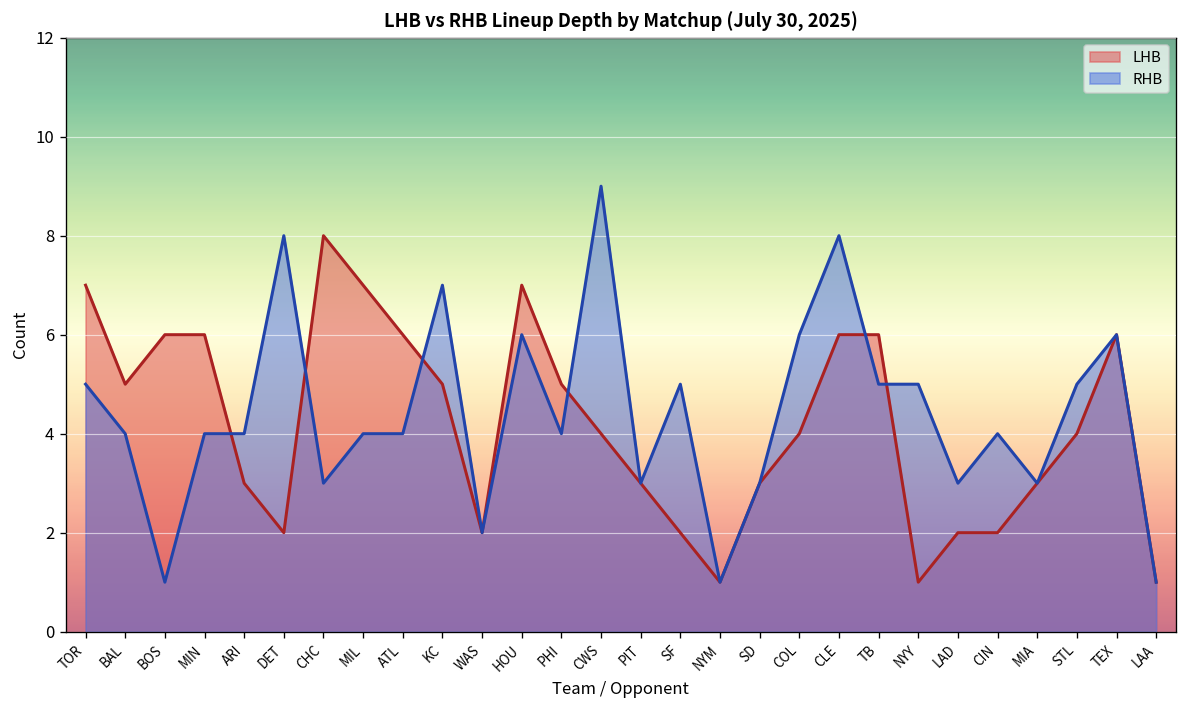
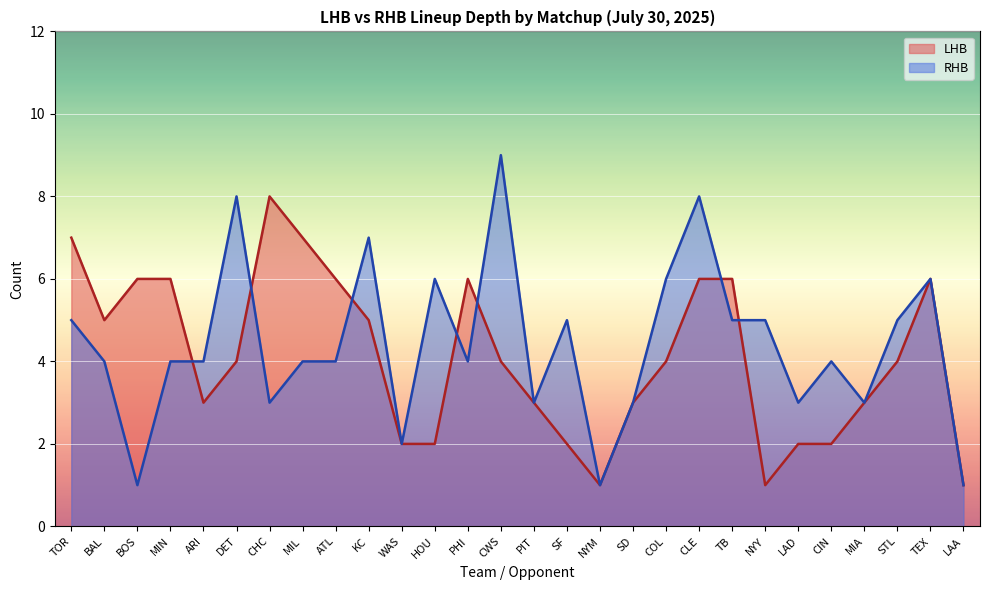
  {
    "LHB": {
      "TOR": 7,
      "BAL": 5,
      "BOS": 6,
      "MIN": 6,
      "ARI": 3,
-     "DET": 2,
+     "DET": 4,
      "CHC": 8,
      "MIL": 7,
      "ATL": 6,
      "KC": 5,
-     "HOU": 7,
-     "PHI": 5,
+     "HOU": 2,
+     "PHI": 6,
      "CWS": 4,
      "SF": 2,
      "COL": 4,
      "CLE": 6,
      "TB": 6,
      "NYY": 1,
      "LAD": 2,
      "CIN": 2,
      "STL": 4
    },
    "RHB": {
      "TOR": 5,
      "BAL": 4,
      "BOS": 1,
      "MIN": 4,
      "ARI": 4,
      "DET": 8,
      "CHC": 3,
      "MIL": 4,
      "ATL": 4,
      "KC": 7,
      "HOU": 6,
      "PHI": 4,
      "CWS": 9,
      "SF": 5,
      "COL": 6,
      "CLE": 8,
      "TB": 5,
      "NYY": 5,
      "LAD": 3,
      "CIN": 4,
      "STL": 5
    }
  }
